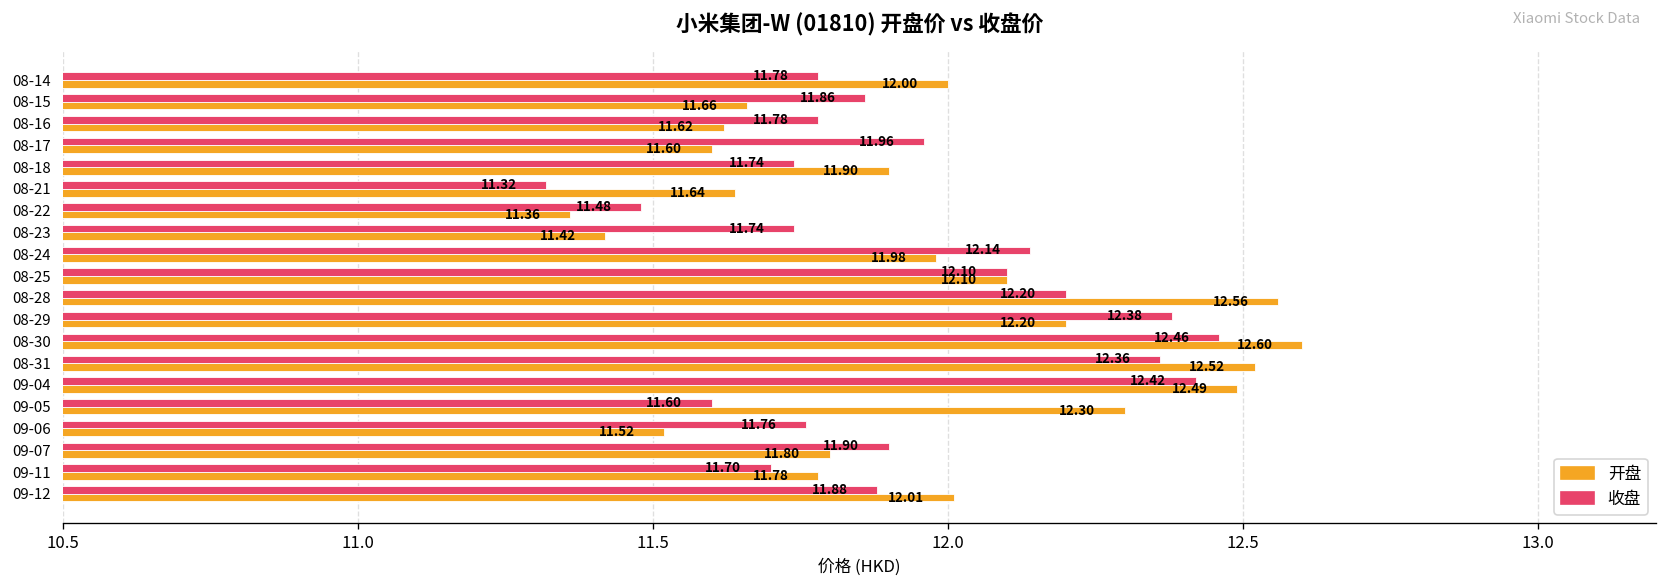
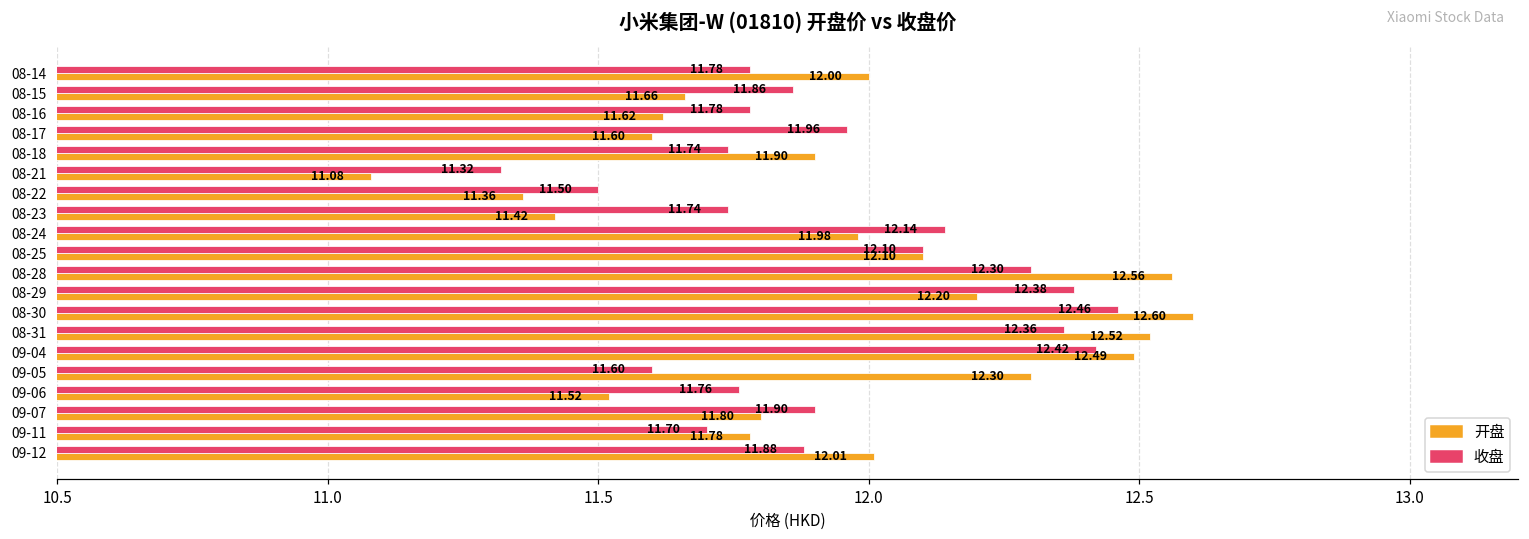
  {
    "开盘": {
      "08-14": 12.00,
      "08-15": 11.66,
      "08-16": 11.62,
      "08-17": 11.60,
      "08-18": 11.90,
-     "08-21": 11.64,
+     "08-21": 11.08,
      "08-22": 11.36,
      "08-23": 11.42,
      "08-24": 11.98,
      "08-28": 12.56,
      "08-29": 12.20,
      "08-30": 12.60,
      "08-31": 12.52,
      "09-04": 12.49,
      "09-05": 12.30,
      "09-06": 11.52,
      "09-07": 11.80,
      "09-11": 11.78,
      "09-12": 12.01
    },
    "收盘": {
      "08-14": 11.78,
      "08-15": 11.86,
      "08-16": 11.78,
      "08-17": 11.96,
      "08-18": 11.74,
      "08-21": 11.32,
-     "08-22": 11.48,
+     "08-22": 11.50,
      "08-23": 11.74,
      "08-24": 12.14,
-     "08-28": 12.20,
+     "08-28": 12.30,
      "08-29": 12.38,
      "08-30": 12.46,
      "08-31": 12.36,
      "09-04": 12.42,
      "09-05": 11.60,
      "09-06": 11.76,
      "09-07": 11.90,
      "09-11": 11.70,
      "09-12": 11.88
    }
  }
